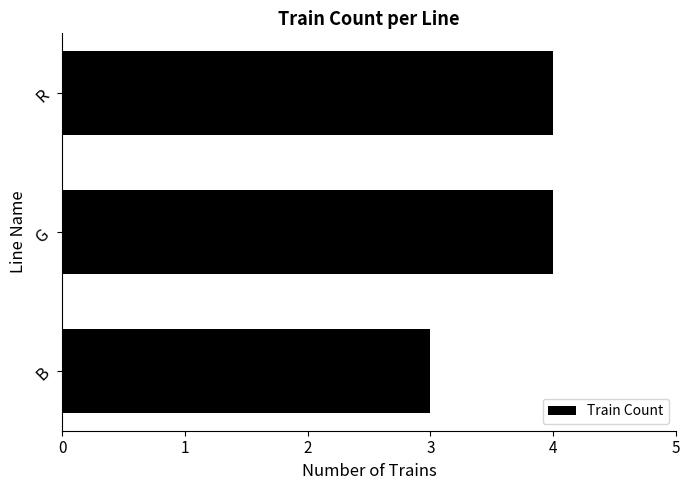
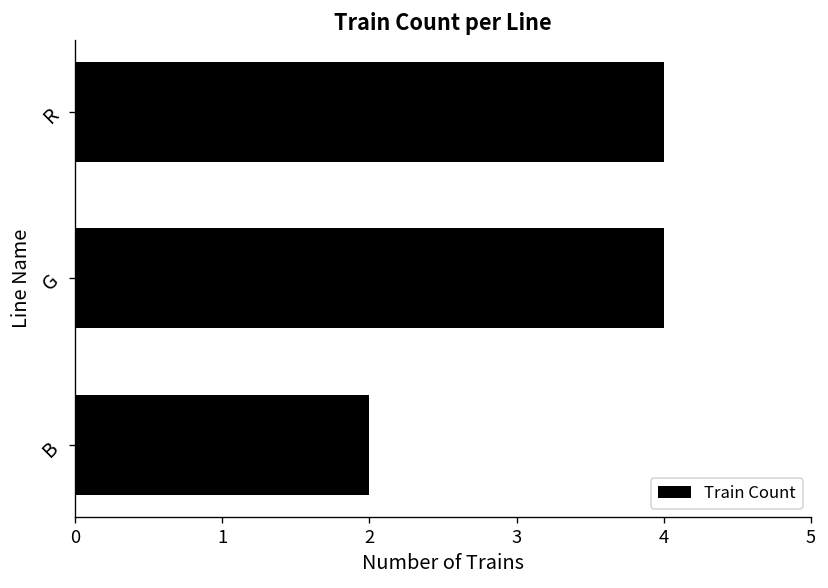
  {
    "R": 4,
    "G": 4,
-   "B": 3
+   "B": 2
  }
